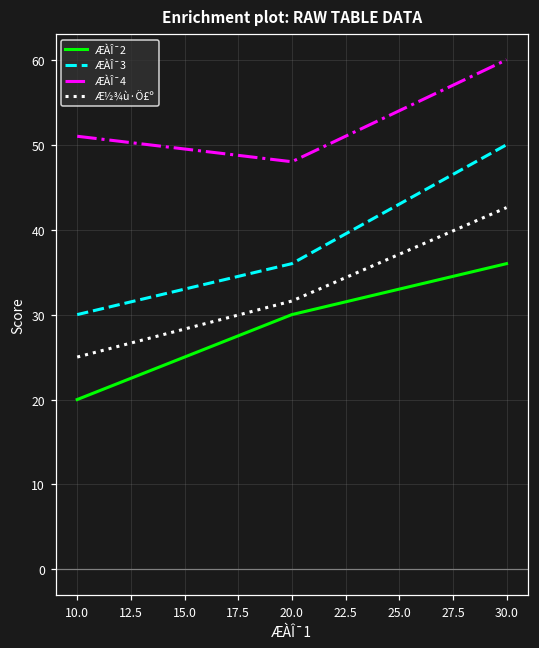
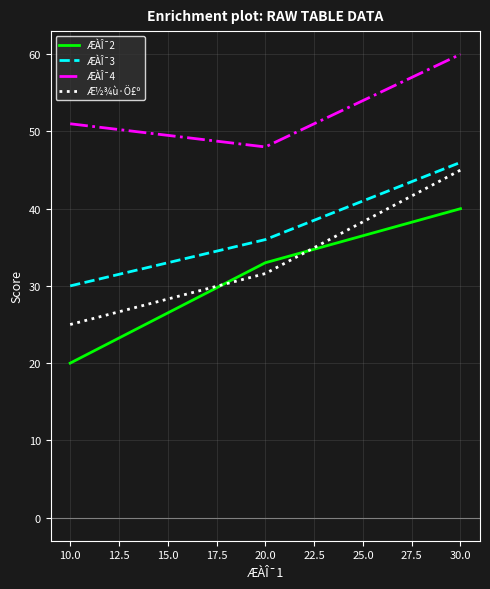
  {
    "ÆÀÎ¯2": {
      "10.0": 20,
-     "20.0": 30,
-     "30.0": 36
+     "20.0": 33,
+     "30.0": 40
    },
    "ÆÀÎ¯3": {
      "10.0": 30,
      "20.0": 36,
-     "30.0": 50
+     "30.0": 46
    },
    "ÆÀÎ¯4": {
      "10.0": 51,
      "20.0": 48,
      "30.0": 60
    },
    "Æ½¾ù·Ö£º": {
      "10.0": 25,
      "20.0": 32,
-     "30.0": 43
+     "30.0": 45
    }
  }
